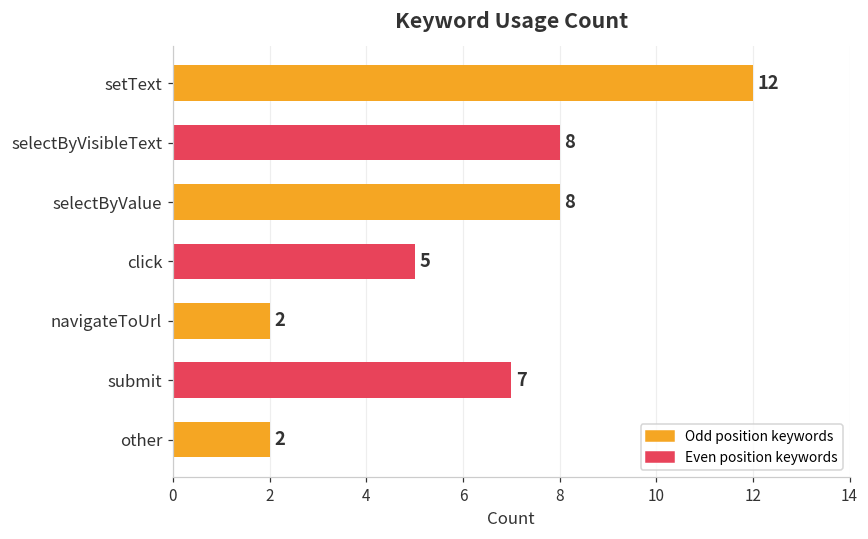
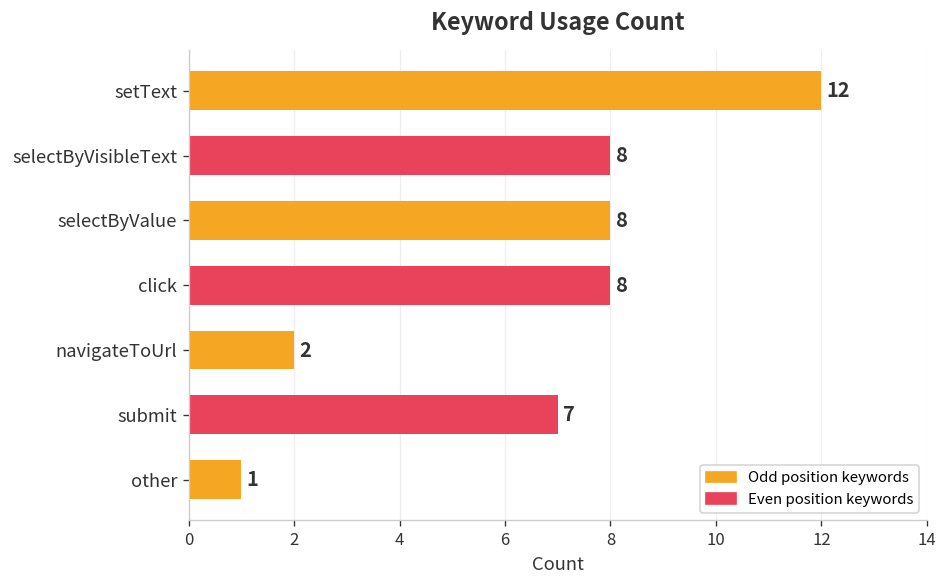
  {
    "setText": 12,
    "selectByVisibleText": 8,
    "selectByValue": 8,
-   "click": 5,
+   "click": 8,
    "navigateToUrl": 2,
    "submit": 7,
-   "other": 2
+   "other": 1
  }
